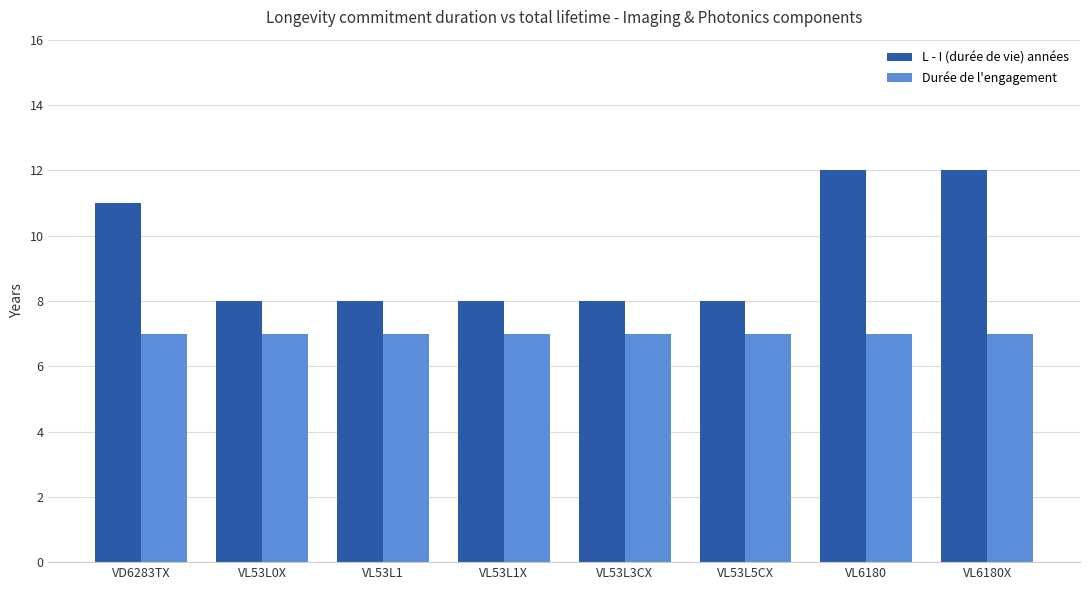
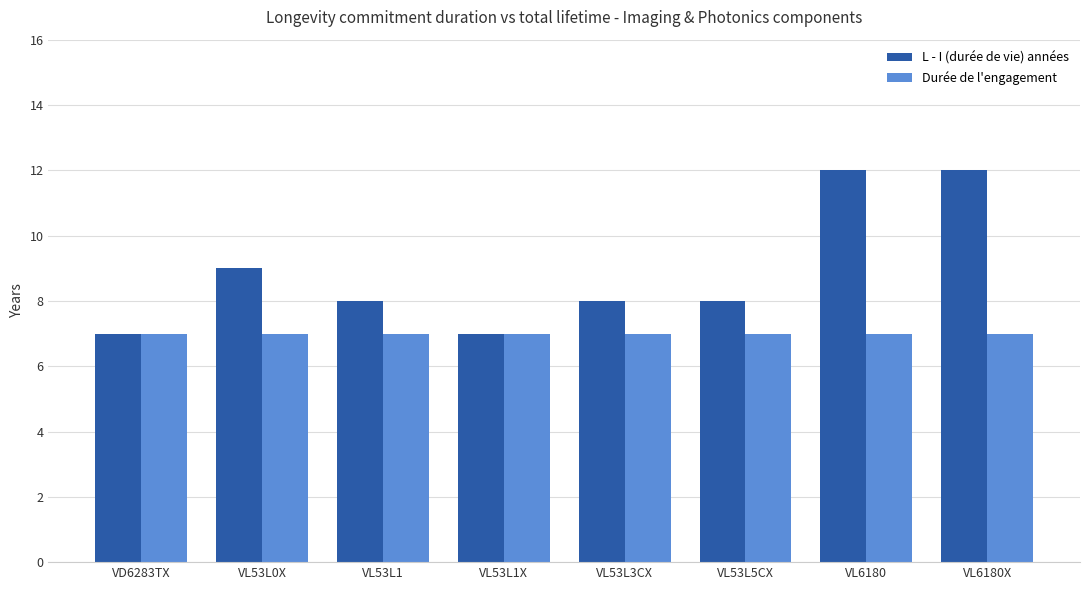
  {
    "L - I (durée de vie) années": {
-     "VD6283TX": 11,
-     "VL53L0X": 8,
+     "VD6283TX": 7,
+     "VL53L0X": 9,
      "VL53L1": 8,
-     "VL53L1X": 8,
+     "VL53L1X": 7,
      "VL53L3CX": 8,
      "VL53L5CX": 8,
      "VL6180": 12,
      "VL6180X": 12
    },
    "Durée de l'engagement": {
      "VD6283TX": 7,
      "VL53L0X": 7,
      "VL53L1": 7,
      "VL53L1X": 7,
      "VL53L3CX": 7,
      "VL53L5CX": 7,
      "VL6180": 7,
      "VL6180X": 7
    }
  }
